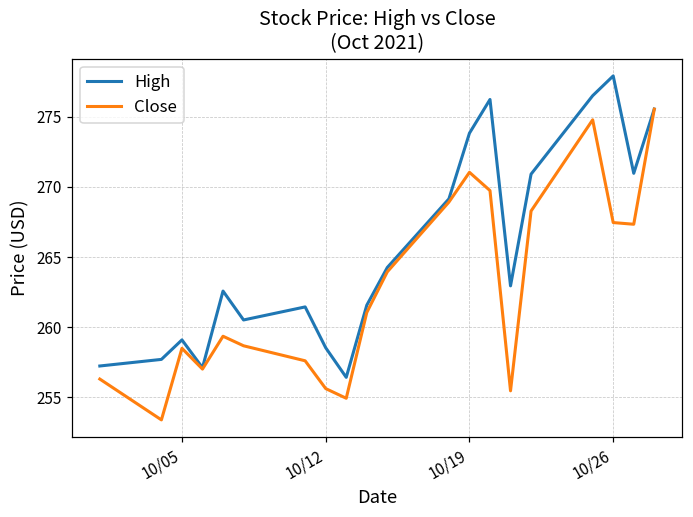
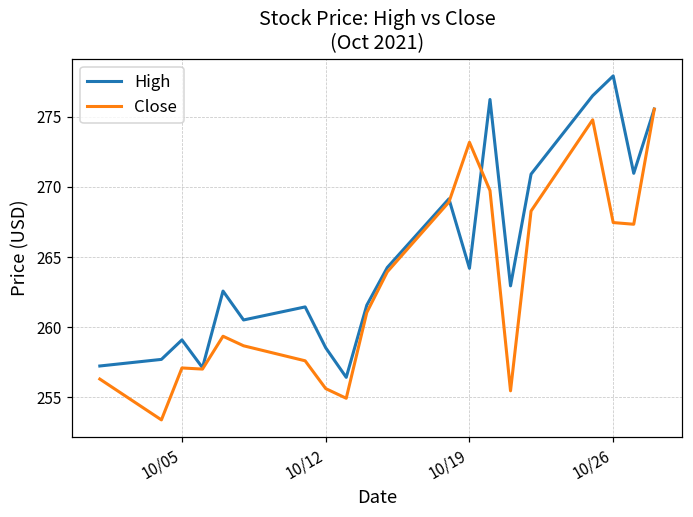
  {
    "High": {
      "10/05": 259.1,
      "10/12": 258.5,
-     "10/19": 273.8,
+     "10/19": 264.2,
      "10/26": 277.9
    },
    "Close": {
-     "10/05": 258.5,
+     "10/05": 257.1,
      "10/12": 255.6,
-     "10/19": 271.0,
+     "10/19": 273.2,
      "10/26": 267.5
    }
  }
